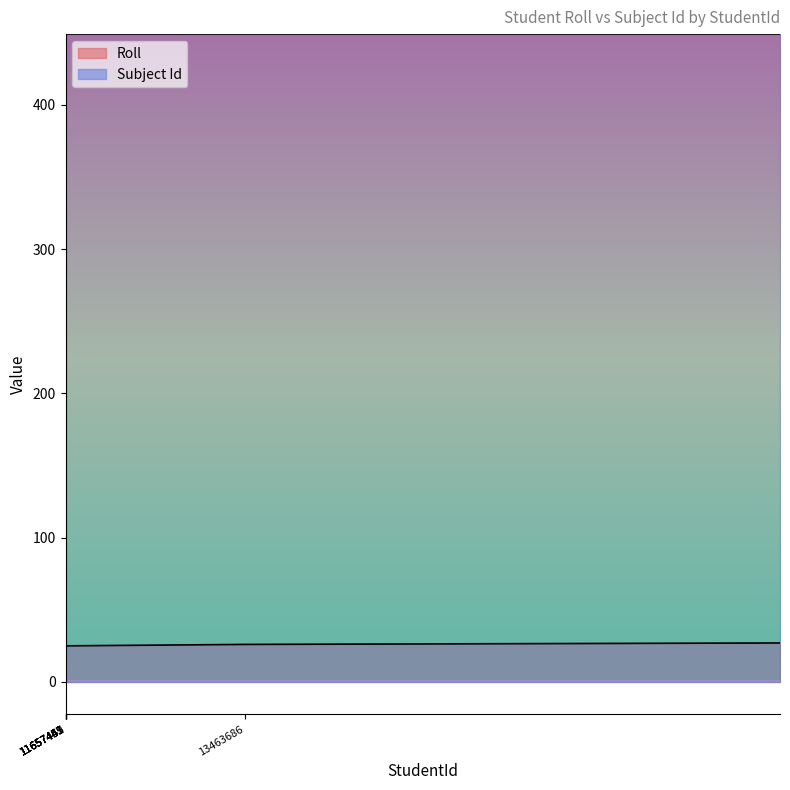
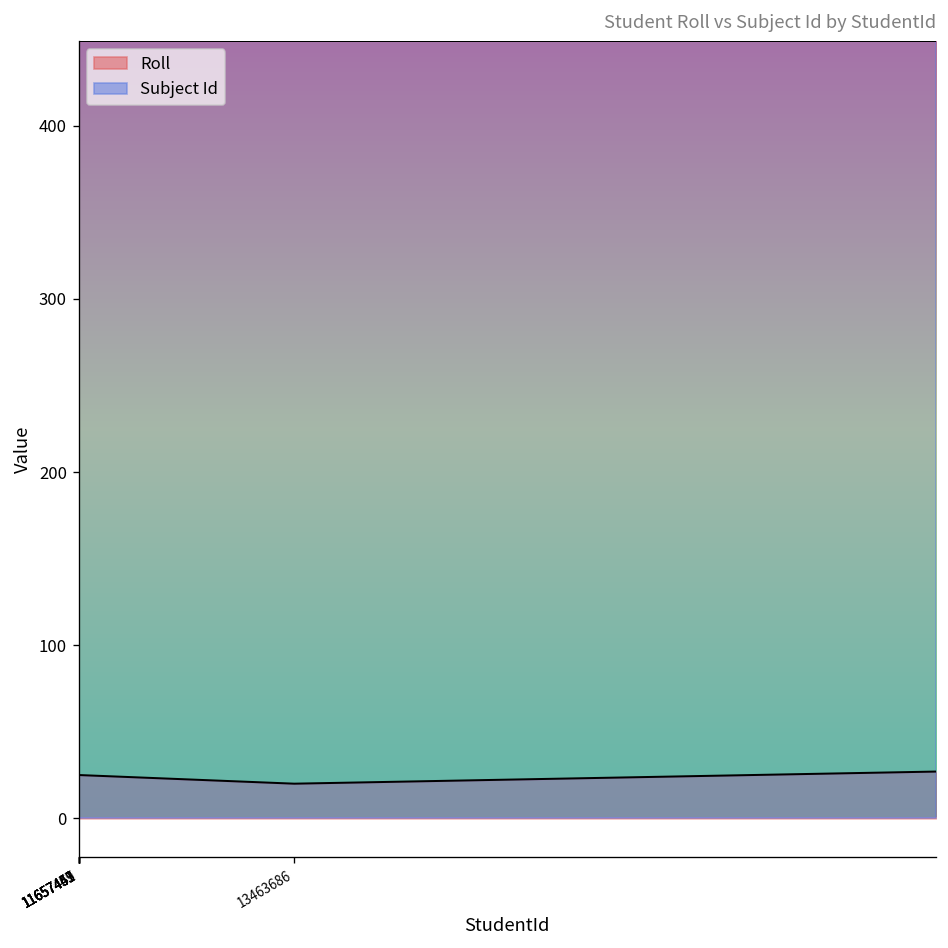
  {
    "Roll": {
      "11657441": 1,
      "11657445": 5,
      "11657449": 9,
      "11657453": 13,
      "11657457": 17,
      "11657461": 21,
-     "13463686": 26
+     "13463686": 20
    },
    "Subject Id": {
      "11657441": 449,
      "11657445": 449,
      "11657449": 449,
      "11657453": 449,
      "11657457": 449,
      "11657461": 449,
      "13463686": 449
    }
  }
